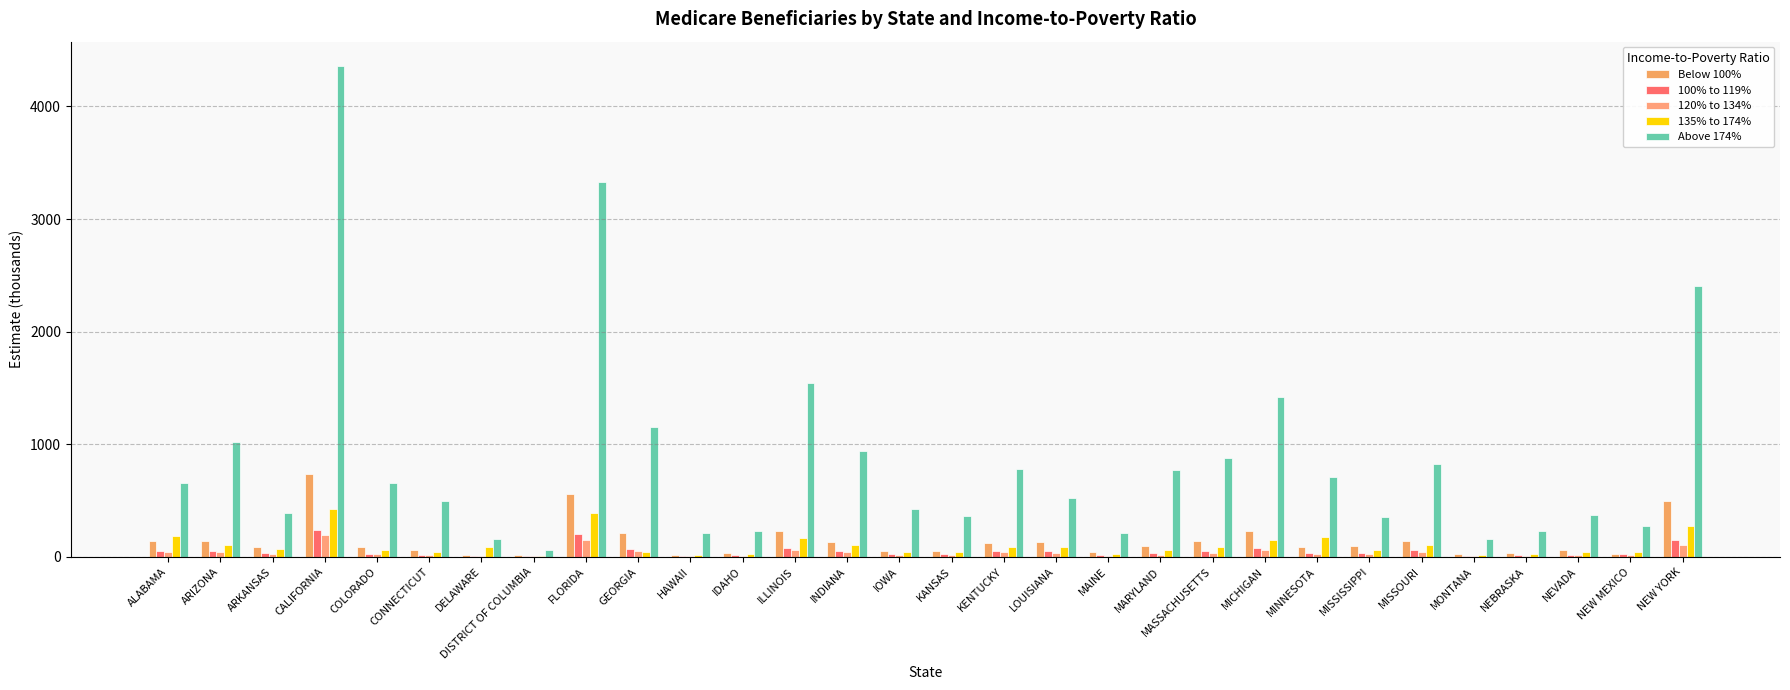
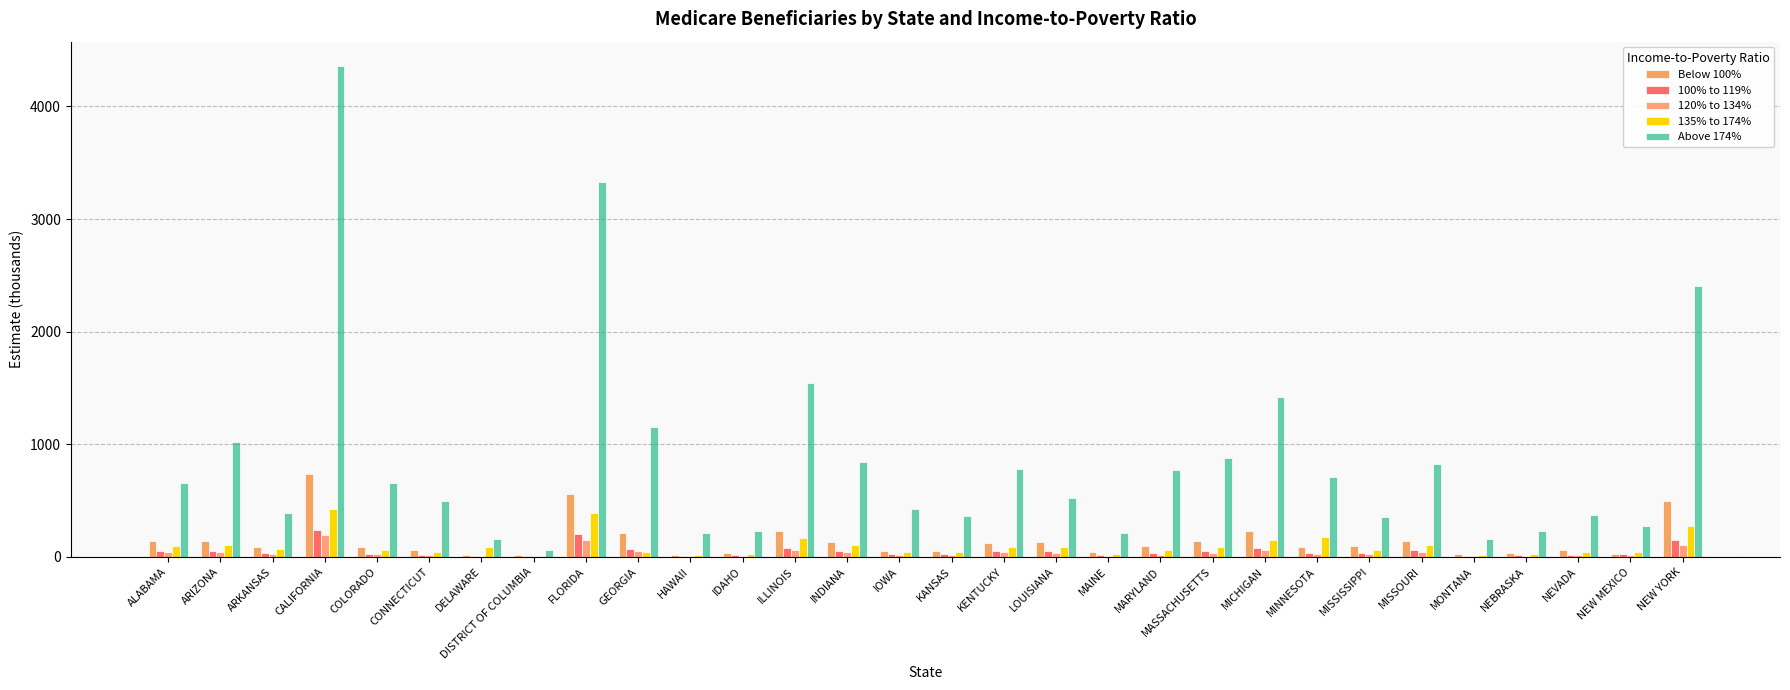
  {
    "135% to 174%": {
-     "ALABAMA": 190,
+     "ALABAMA": 100,
      "ARIZONA": 110,
      "ARKANSAS": 70,
      "CALIFORNIA": 420,
      "COLORADO": 60,
      "CONNECTICUT": 40,
      "DELAWARE": 90,
      "FLORIDA": 390,
      "GEORGIA": 40,
      "IDAHO": 30,
      "ILLINOIS": 170,
      "INDIANA": 100,
      "IOWA": 40,
      "KANSAS": 40,
      "KENTUCKY": 90,
      "LOUISIANA": 90,
      "MAINE": 30,
      "MARYLAND": 60,
      "MASSACHUSETTS": 90,
      "MICHIGAN": 150,
      "MINNESOTA": 170,
      "MISSISSIPPI": 60,
      "MISSOURI": 110,
      "NEBRASKA": 30,
      "NEVADA": 40,
      "NEW MEXICO": 40,
      "NEW YORK": 280
    },
    "Above 174%": {
      "ALABAMA": 650,
      "ARIZONA": 1020,
      "ARKANSAS": 390,
      "CALIFORNIA": 4360,
      "COLORADO": 660,
      "CONNECTICUT": 490,
      "DELAWARE": 160,
      "DISTRICT OF COLUMBIA": 60,
      "FLORIDA": 3330,
      "GEORGIA": 1160,
      "HAWAII": 210,
      "IDAHO": 230,
      "ILLINOIS": 1550,
-     "INDIANA": 940,
+     "INDIANA": 840,
      "IOWA": 420,
      "KANSAS": 360,
      "KENTUCKY": 780,
      "LOUISIANA": 520,
      "MAINE": 210,
      "MARYLAND": 780,
      "MASSACHUSETTS": 880,
      "MICHIGAN": 1420,
      "MINNESOTA": 710,
      "MISSISSIPPI": 360,
      "MISSOURI": 820,
      "MONTANA": 160,
      "NEBRASKA": 230,
      "NEVADA": 370,
      "NEW MEXICO": 270,
      "NEW YORK": 2410
    }
  }
